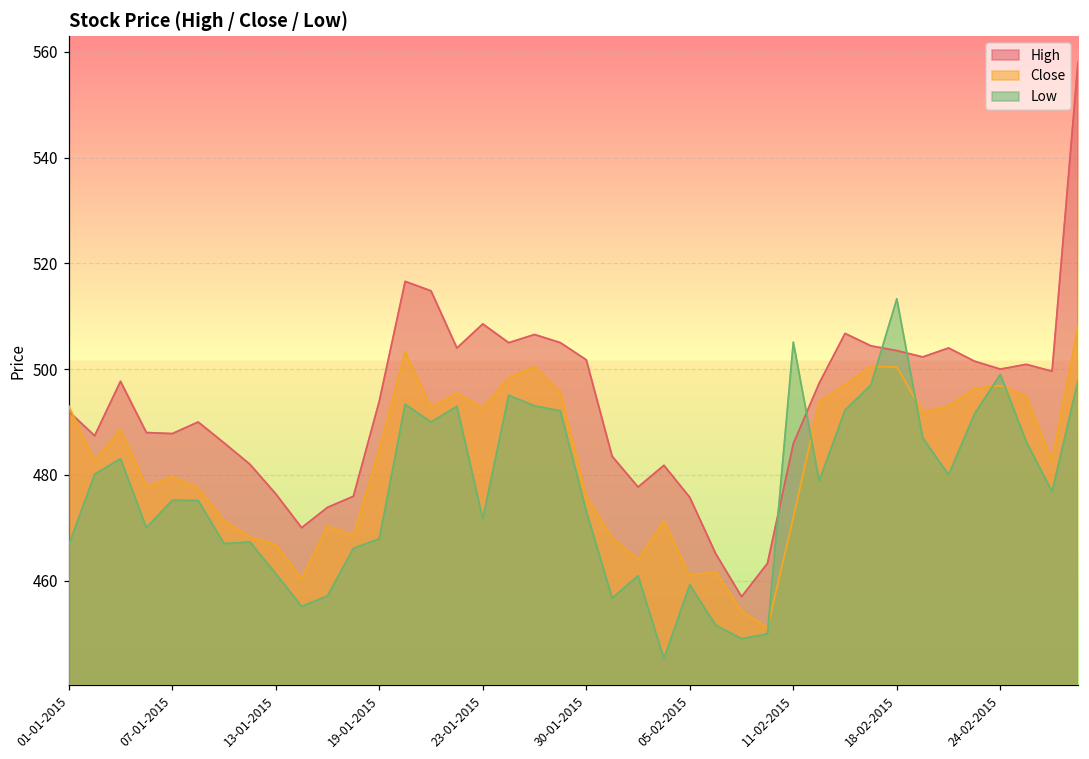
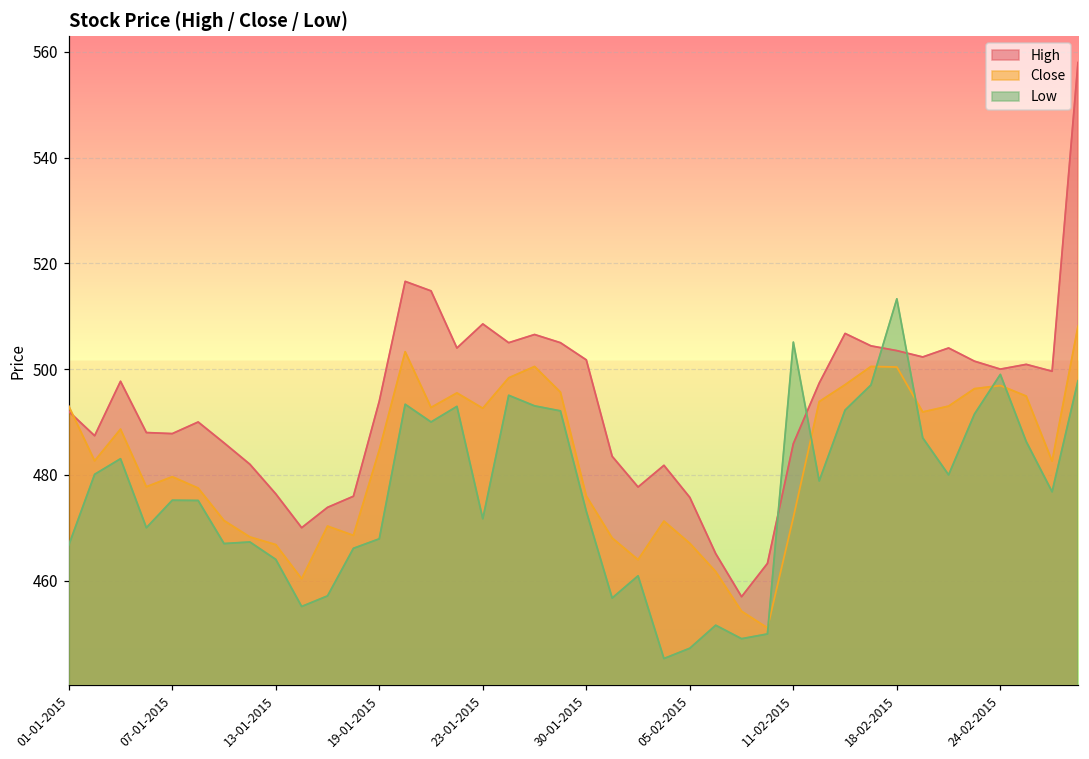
  {
    "High": {
      "01-01-2015": 492,
      "07-01-2015": 488,
      "13-01-2015": 476,
      "19-01-2015": 494,
      "23-01-2015": 509,
      "30-01-2015": 502,
      "05-02-2015": 476,
      "11-02-2015": 486,
      "18-02-2015": 504,
      "24-02-2015": 500
    },
    "Close": {
      "01-01-2015": 493,
      "07-01-2015": 480,
      "13-01-2015": 467,
      "19-01-2015": 485,
      "23-01-2015": 493,
      "30-01-2015": 476,
-     "05-02-2015": 461,
+     "05-02-2015": 467,
      "11-02-2015": 472,
      "18-02-2015": 500,
      "24-02-2015": 497
    },
    "Low": {
      "01-01-2015": 467,
      "07-01-2015": 475,
-     "13-01-2015": 461,
+     "13-01-2015": 464,
      "19-01-2015": 468,
      "23-01-2015": 472,
      "30-01-2015": 473,
-     "05-02-2015": 459,
+     "05-02-2015": 447,
      "11-02-2015": 505,
      "18-02-2015": 513,
      "24-02-2015": 499
    }
  }
